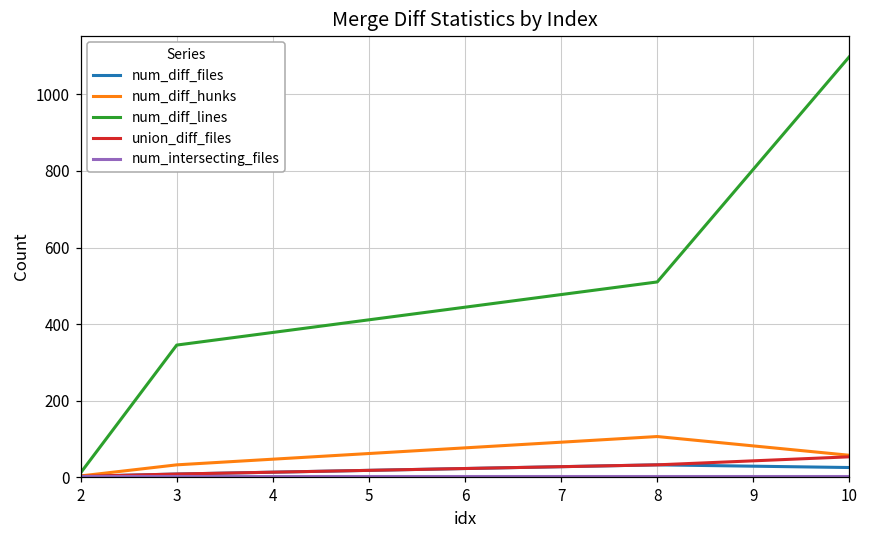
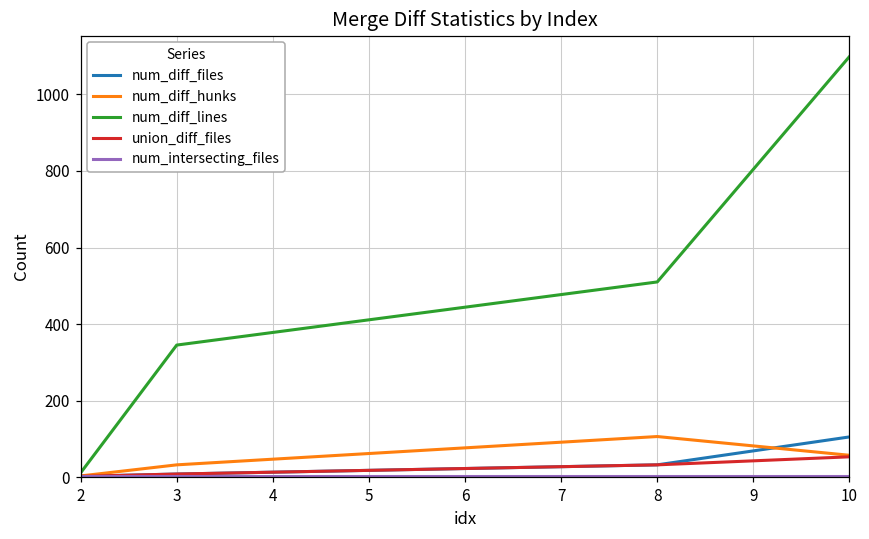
  {
    "num_diff_files": {
-     "10": 30
+     "10": 110
    },
    "num_diff_hunks": {
      "3": 30,
      "8": 110
    },
    "num_diff_lines": {
      "2": 10,
      "3": 350,
      "8": 510,
      "10": 1100
    },
    "num_intersecting_files": {
      "8": 0,
      "10": 0
    }
  }
